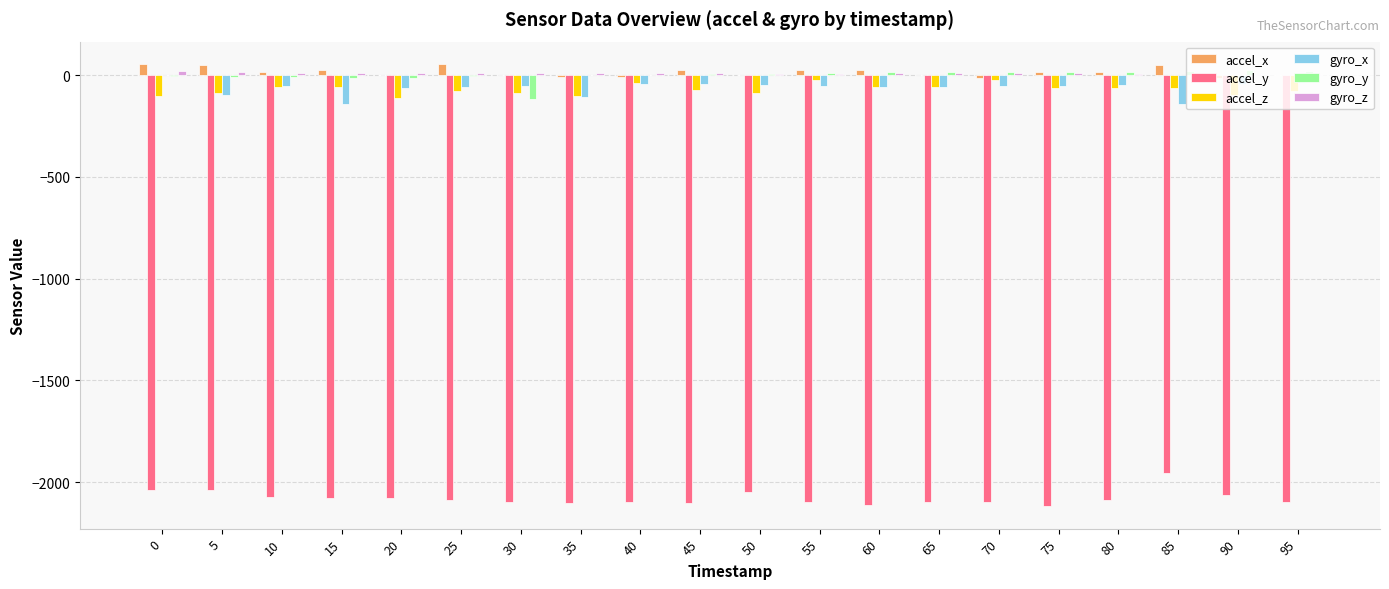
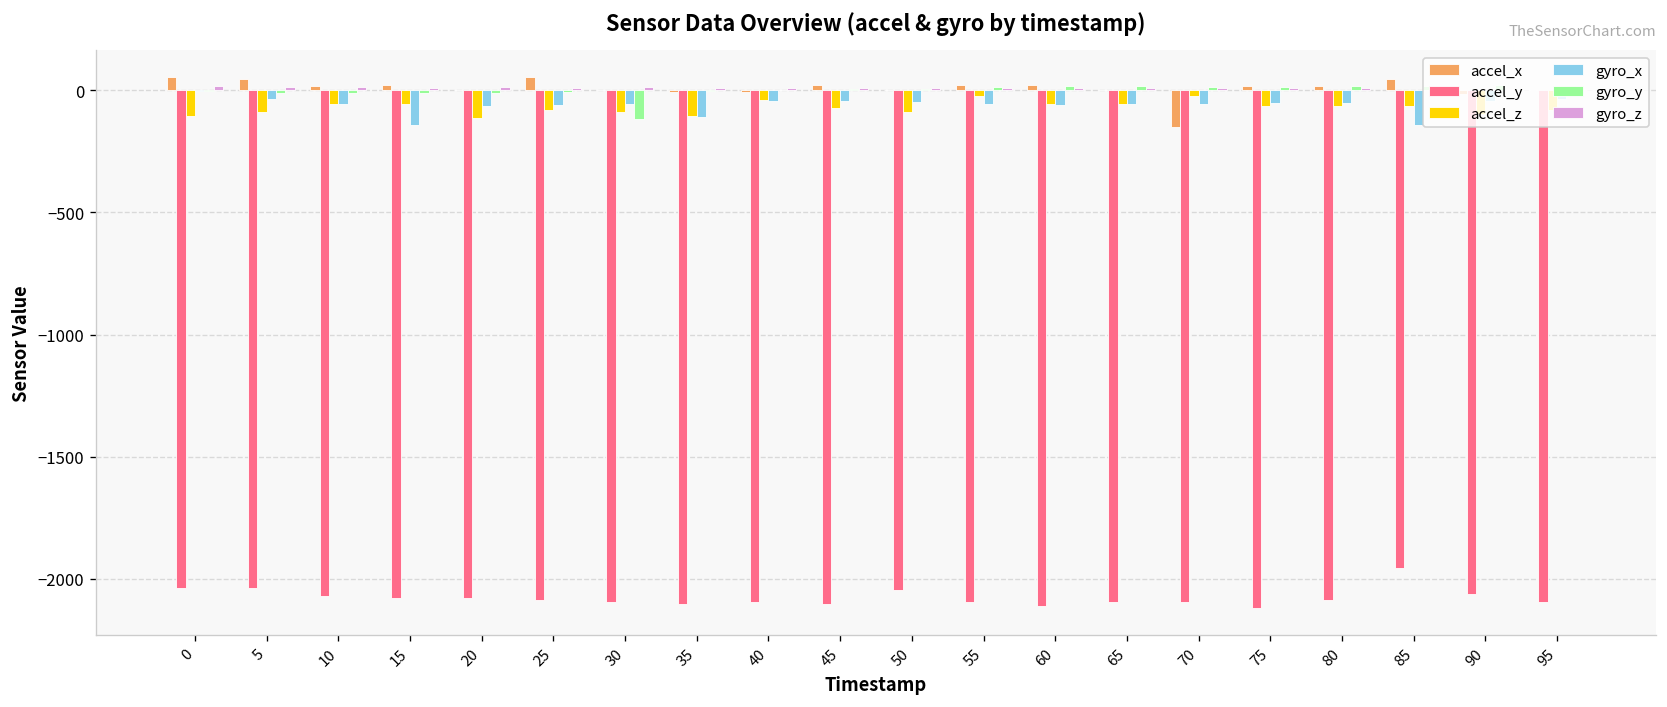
  {
    "accel_x": {
      "0": 60,
      "5": 50,
      "10": 20,
      "15": 20,
      "20": 0,
      "25": 60,
      "30": 0,
      "45": 20,
      "50": 0,
      "55": 20,
      "60": 20,
      "65": 0,
-     "70": -20,
+     "70": -150,
      "75": 20,
      "80": 20,
      "85": 50
    },
    "accel_y": {
      "0": -2040,
      "5": -2040,
      "10": -2070,
      "15": -2080,
      "20": -2080,
      "25": -2090,
      "30": -2100,
      "35": -2100,
      "40": -2100,
      "45": -2100,
      "50": -2050,
      "55": -2100,
      "60": -2110,
      "65": -2100,
      "70": -2100,
      "75": -2120,
      "80": -2090,
      "85": -1960,
      "90": -2060,
      "95": -2100
    },
    "accel_z": {
      "0": -100,
      "5": -90,
      "10": -60,
      "15": -60,
      "20": -110,
      "25": -80,
      "30": -90,
      "35": -100,
      "40": -40,
      "45": -70,
      "50": -90,
      "55": -20,
      "60": -60,
      "65": -60,
      "70": -30,
      "75": -60,
      "80": -60,
      "85": -60
    },
    "gyro_x": {
-     "5": -100,
+     "5": -30,
      "10": -50,
      "15": -140,
      "20": -60,
      "25": -60,
      "30": -60,
      "35": -110,
      "40": -50,
      "45": -40,
      "50": -50,
      "55": -50,
      "60": -60,
      "65": -60,
      "70": -50,
      "75": -50,
      "80": -50,
      "85": -140
    },
    "gyro_y": {
      "30": -120,
      "55": 10,
      "60": 20,
      "65": 20,
      "70": 20,
      "75": 20,
      "80": 20
    },
    "gyro_z": {
      "0": 20,
      "5": 10
    }
  }
